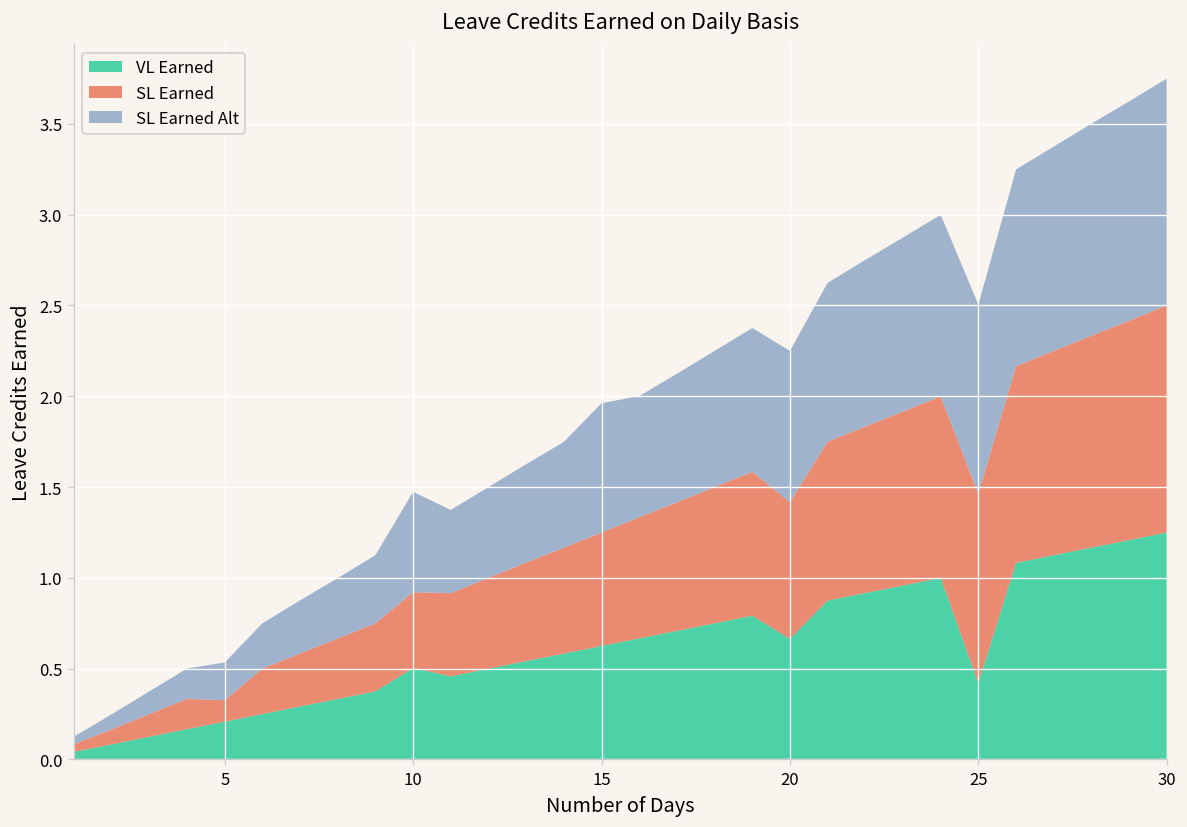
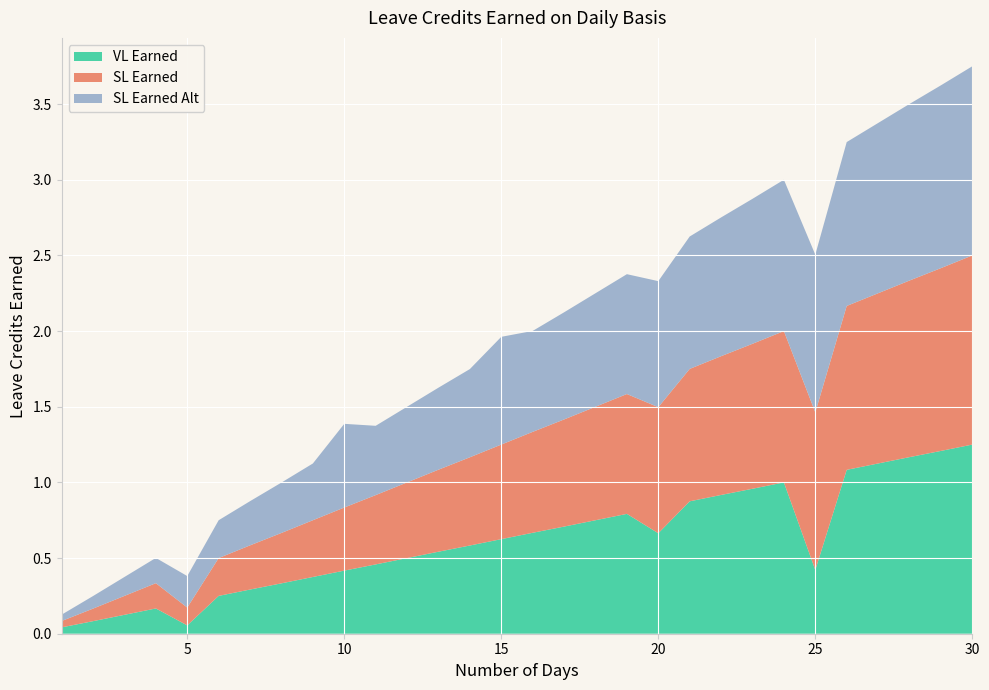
  {
    "VL Earned": {
-     "5": 0.21,
-     "10": 0.50,
+     "5": 0.06,
+     "10": 0.42,
      "15": 0.63,
      "20": 0.66,
      "25": 0.42,
      "30": 1.25
    },
    "SL Earned": {
      "5": 0.12,
      "10": 0.42,
      "15": 0.63,
-     "20": 0.75,
+     "20": 0.83,
      "25": 1.04,
      "30": 1.25
    },
    "SL Earned Alt": {
      "5": 0.21,
      "10": 0.55,
      "15": 0.71,
      "20": 0.83,
      "25": 1.04,
      "30": 1.25
    }
  }
